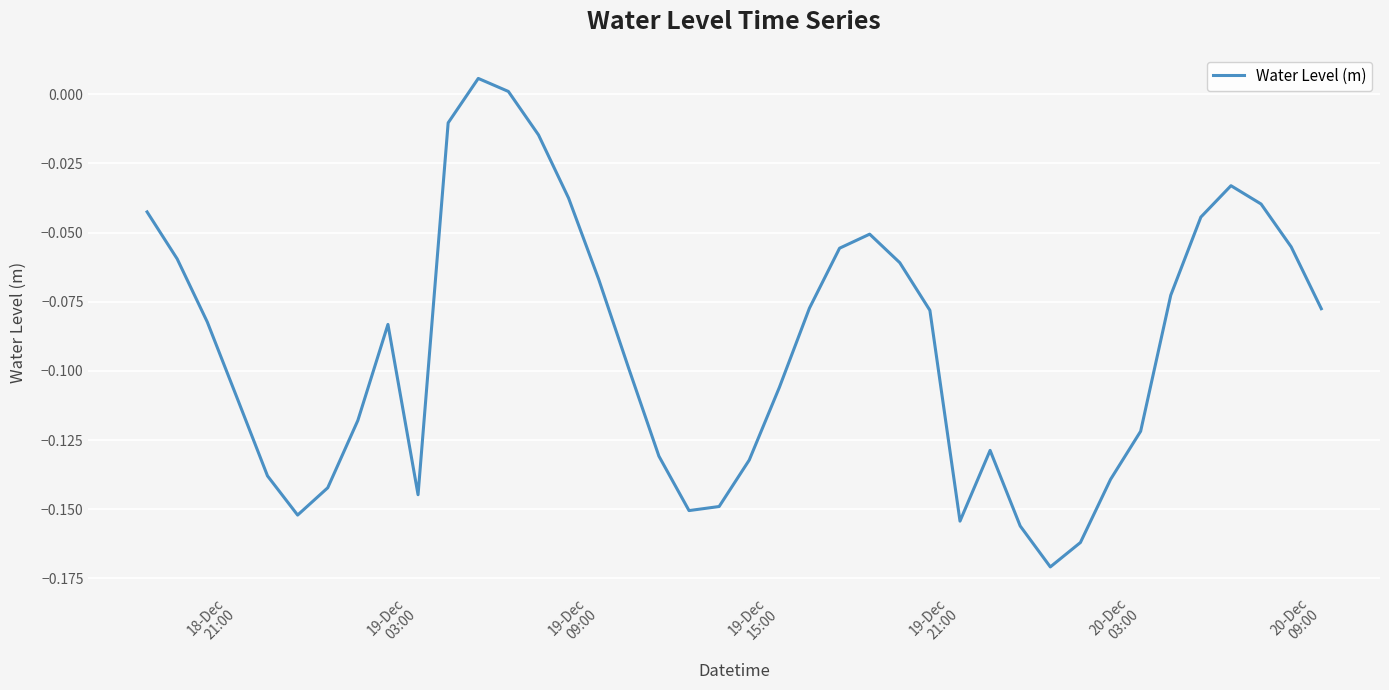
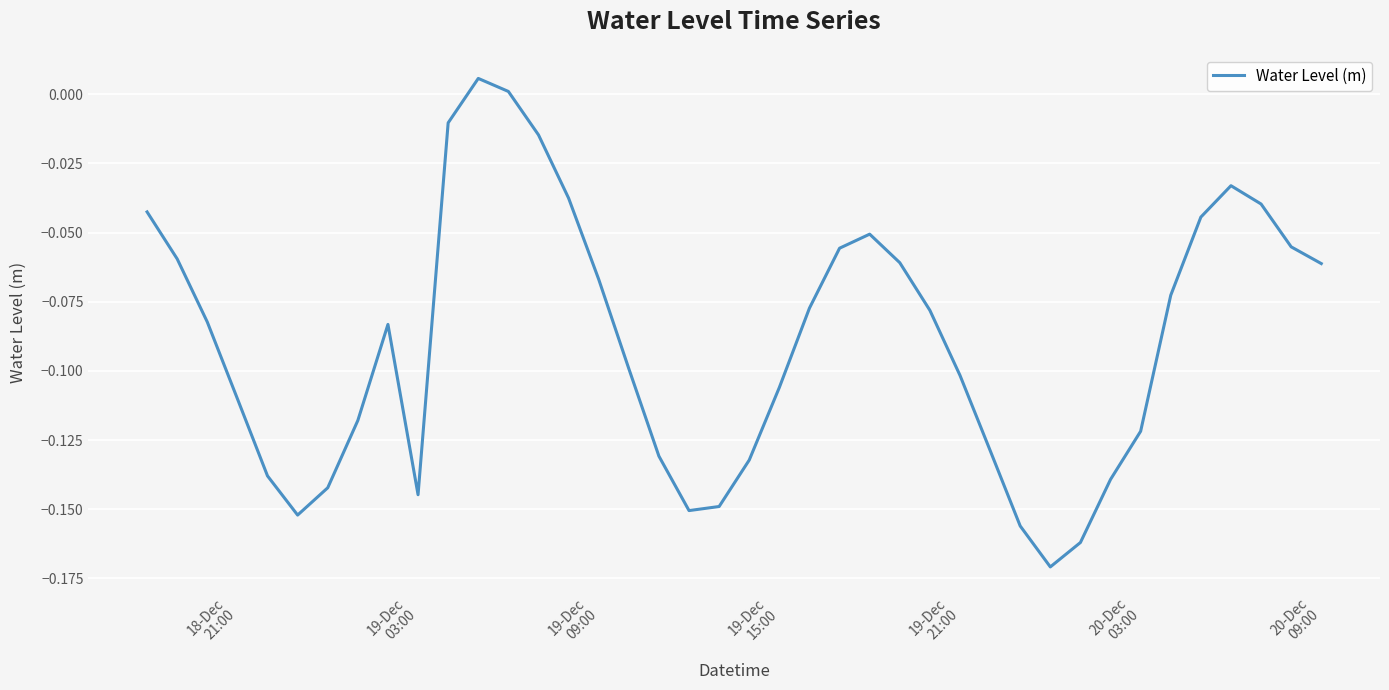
  {
    "18-Dec 21:00": -0.110,
    "19-Dec 03:00": -0.145,
    "19-Dec 09:00": -0.067,
    "19-Dec 15:00": -0.106,
-   "19-Dec 21:00": -0.154,
+   "19-Dec 21:00": -0.102,
    "20-Dec 03:00": -0.122,
-   "20-Dec 09:00": -0.078
+   "20-Dec 09:00": -0.061
  }
